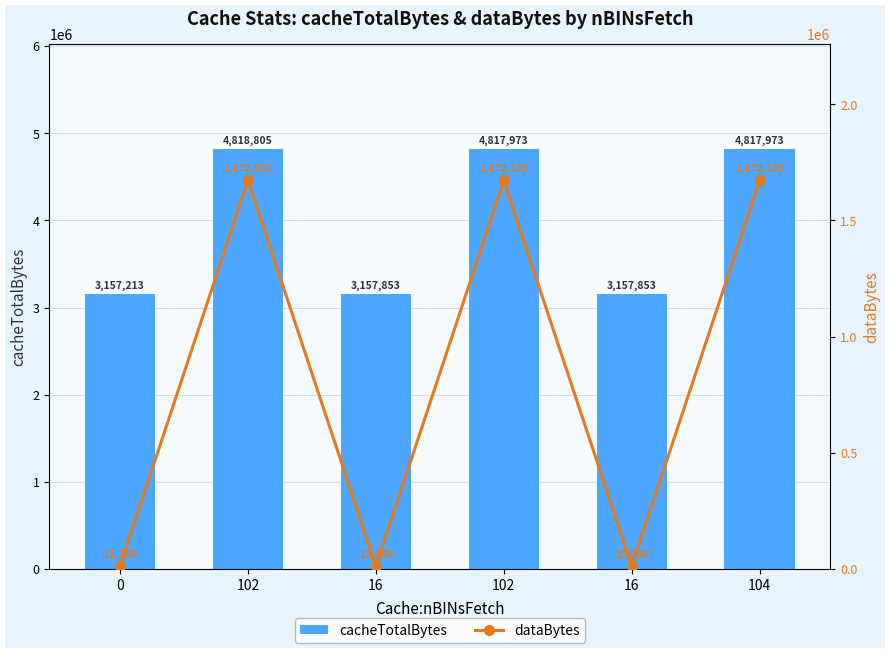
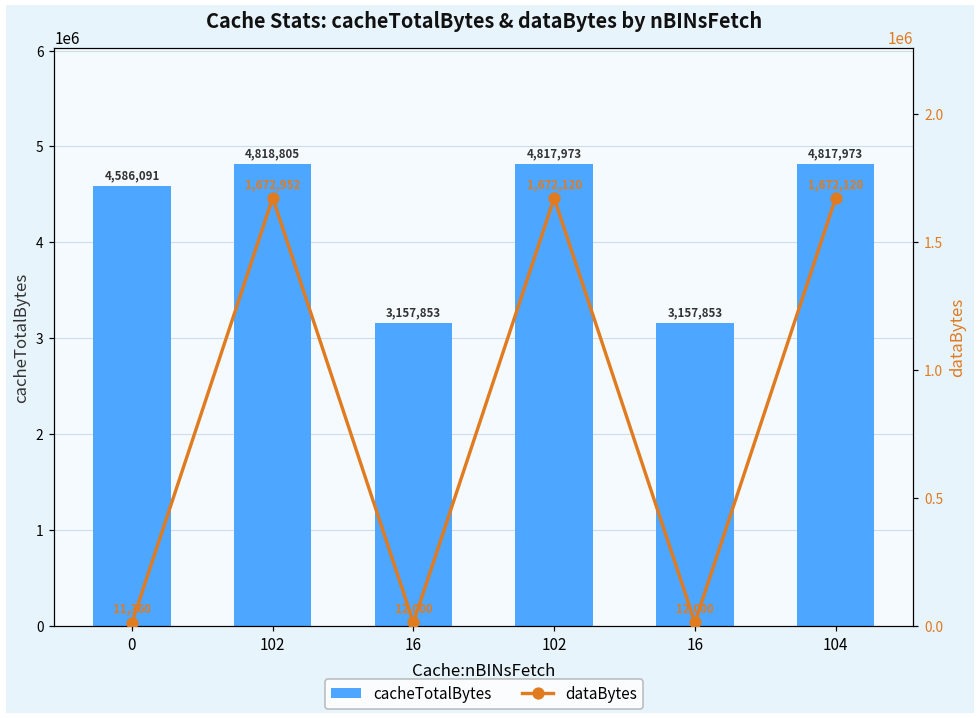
  {
    "cacheTotalBytes": {
-     "0": "3,157,213",
+     "0": "4,586,091",
      "104": "4,817,973"
    },
    "dataBytes": {
      "0": "11,360",
      "104": "1,672,120"
    }
  }
